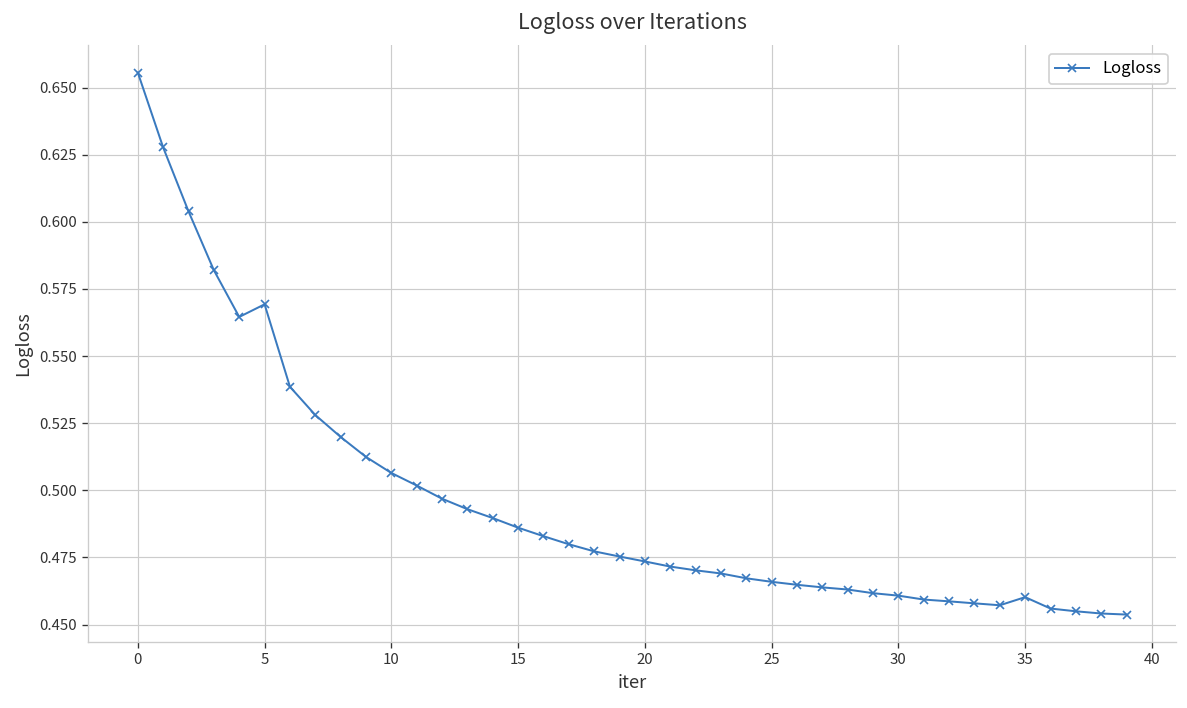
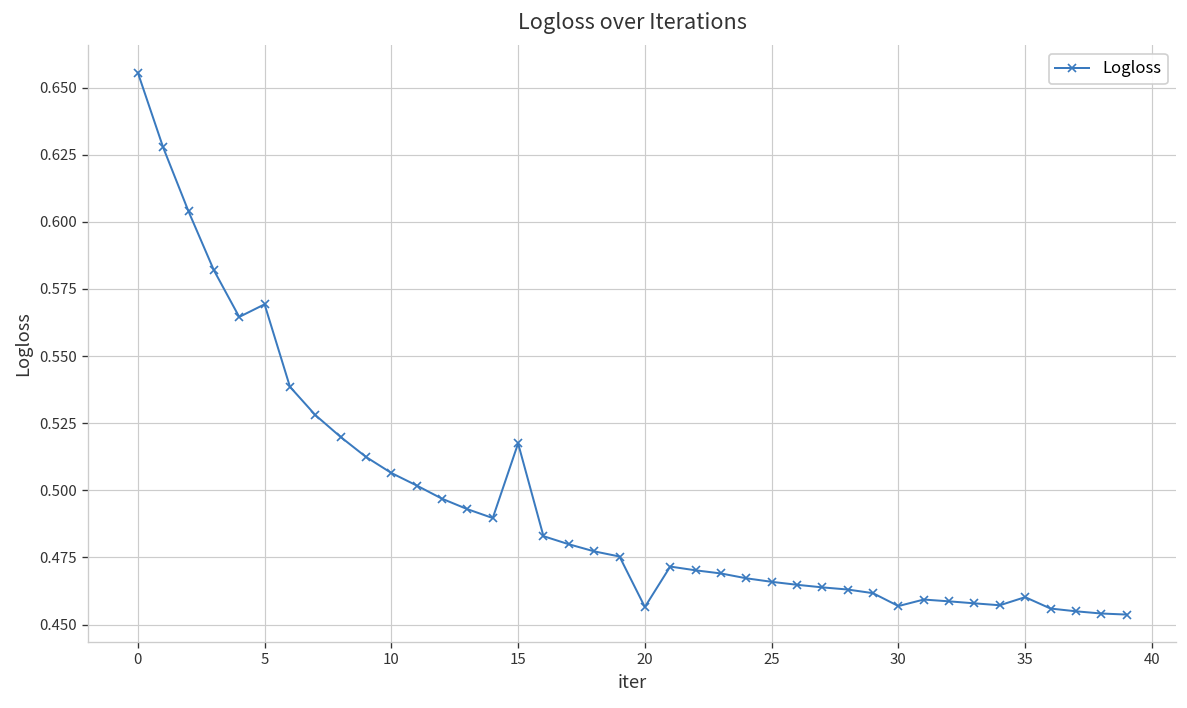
  {
    "0": 0.656,
    "5": 0.569,
    "10": 0.506,
-   "15": 0.486,
-   "20": 0.474,
+   "15": 0.517,
+   "20": 0.457,
    "25": 0.466,
-   "30": 0.461,
+   "30": 0.457,
    "35": 0.460
  }
